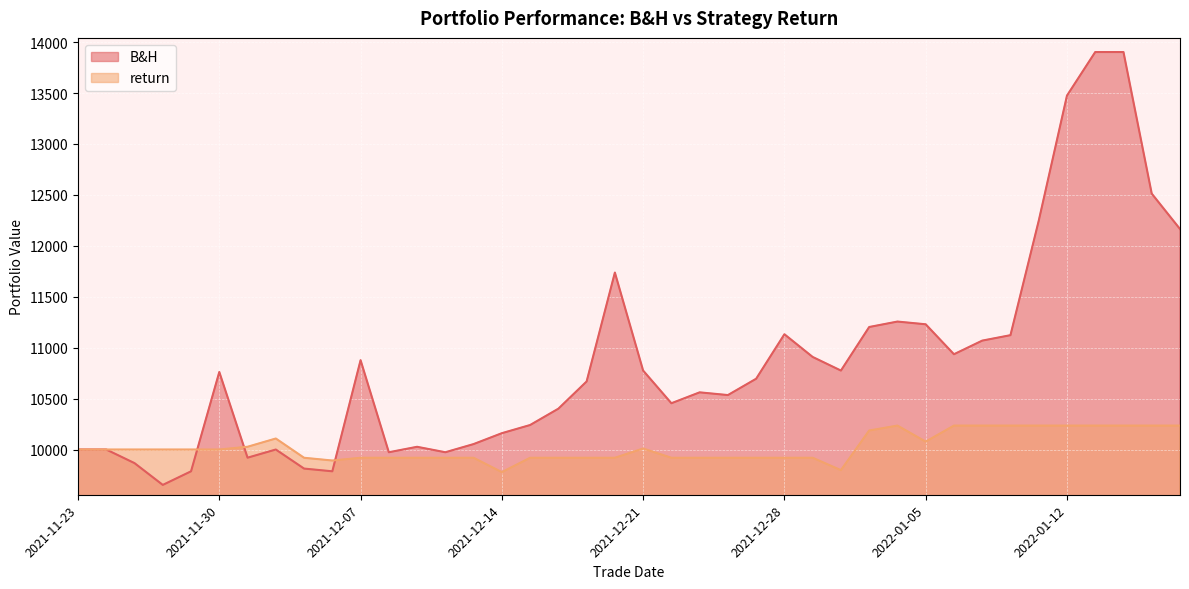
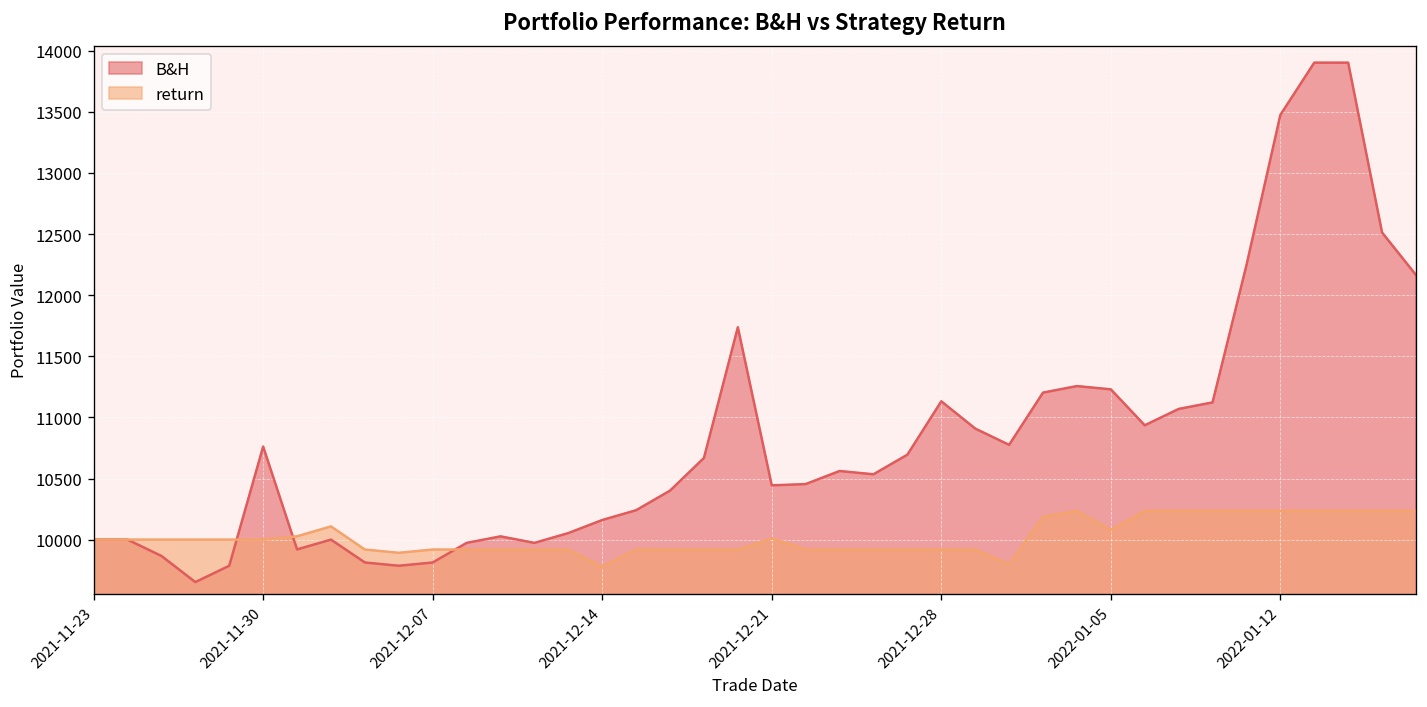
  {
    "B&H": {
      "2021-11-30": 10760,
-     "2021-12-07": 10880,
+     "2021-12-07": 9810,
      "2021-12-14": 10160,
-     "2021-12-21": 10780,
+     "2021-12-21": 10440,
      "2021-12-28": 11130,
      "2022-01-05": 11230,
      "2022-01-12": 13470
    },
    "return": {
      "2021-11-30": 10000,
      "2021-12-07": 9920,
      "2021-12-14": 9780,
      "2021-12-21": 10010,
      "2021-12-28": 9920,
      "2022-01-05": 10080,
      "2022-01-12": 10230
    }
  }
